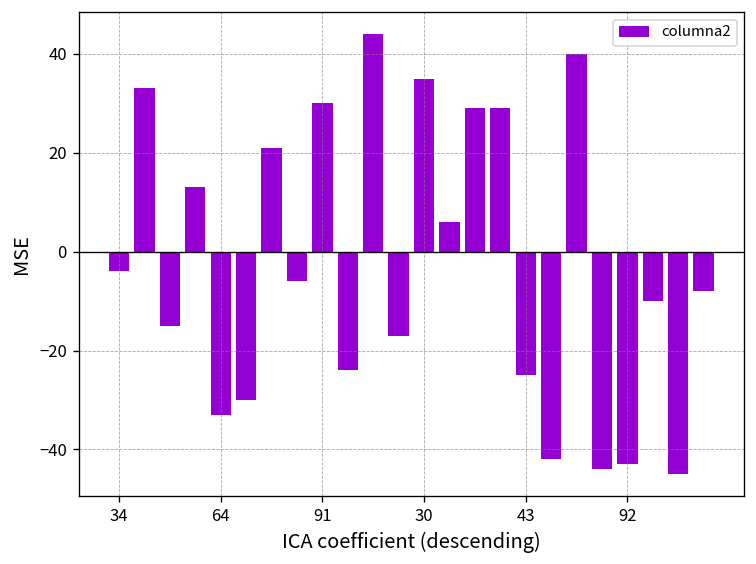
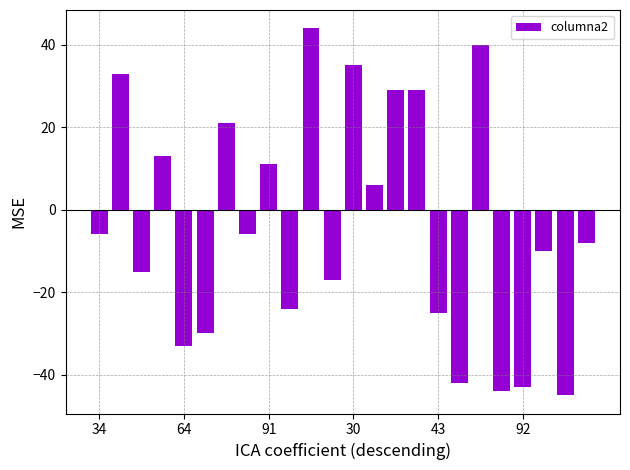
  {
-   "34": -4,
+   "34": -6,
    "64": -33,
-   "91": 30,
+   "91": 11,
    "30": 35,
    "43": -25,
    "92": -43
  }
